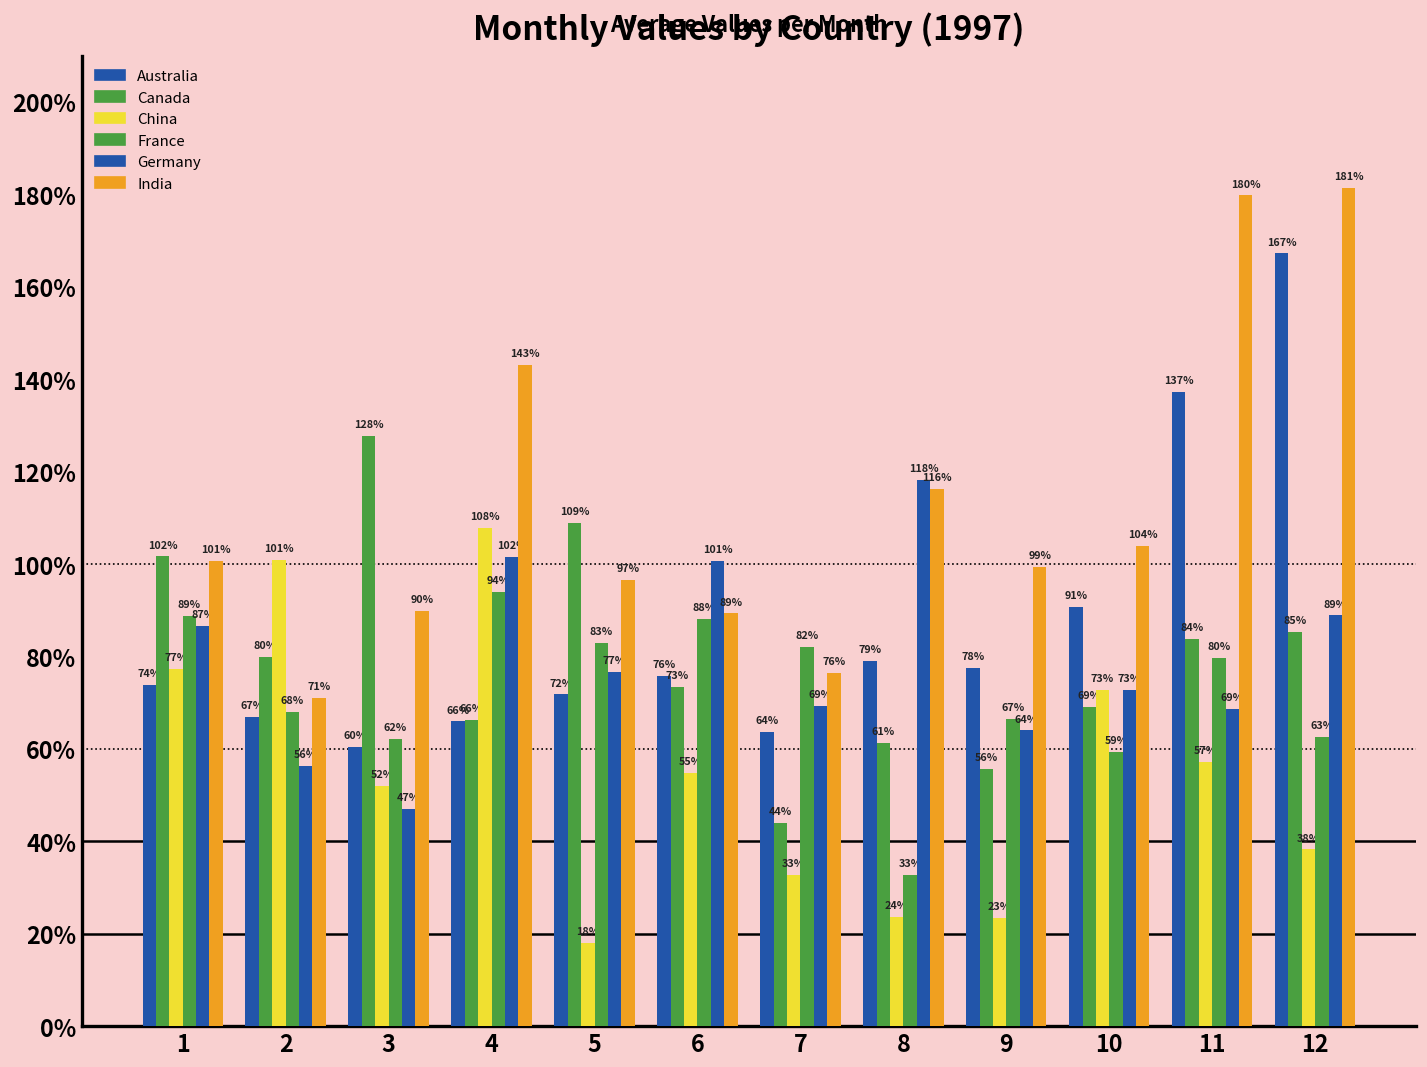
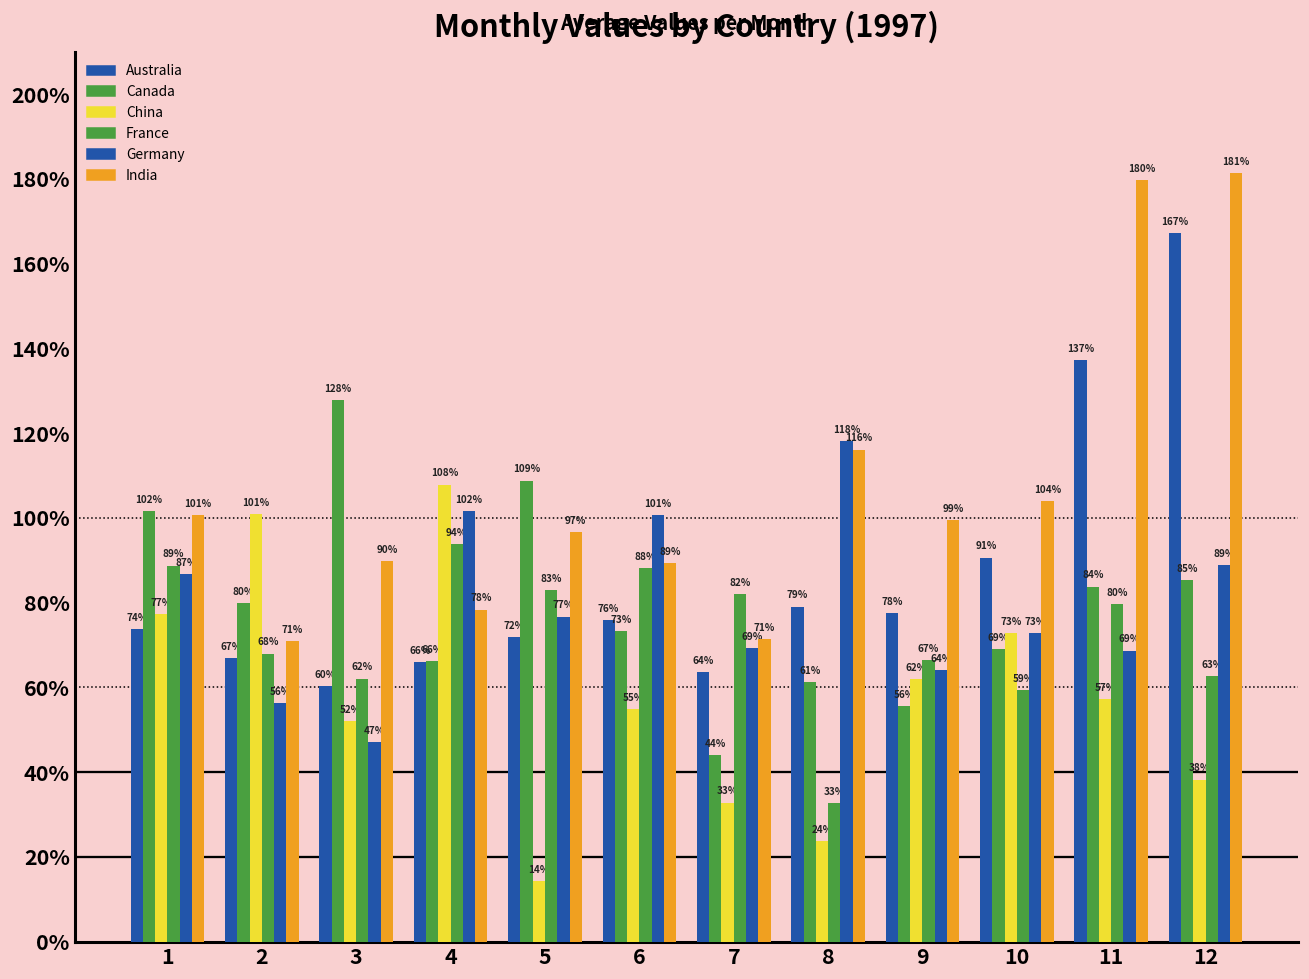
  {
    "China": {
      "1": "77%",
      "2": "101%",
      "3": "52%",
      "4": "108%",
-     "5": "18%",
+     "5": "14%",
      "6": "55%",
      "7": "33%",
      "8": "24%",
-     "9": "23%",
+     "9": "62%",
      "10": "73%",
      "11": "57%",
      "12": "38%"
    },
    "India": {
      "1": "101%",
      "2": "71%",
      "3": "90%",
-     "4": "143%",
+     "4": "78%",
      "5": "97%",
      "6": "89%",
-     "7": "76%",
+     "7": "71%",
      "8": "116%",
      "9": "99%",
      "10": "104%",
      "11": "180%",
      "12": "181%"
    }
  }
